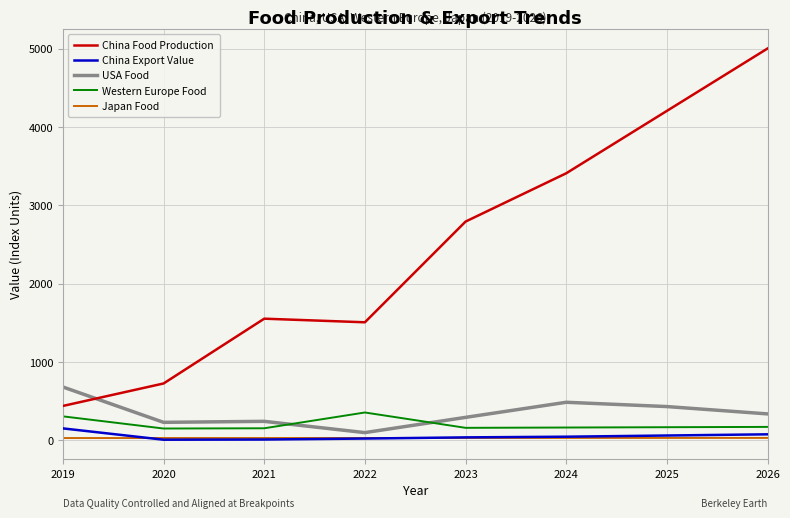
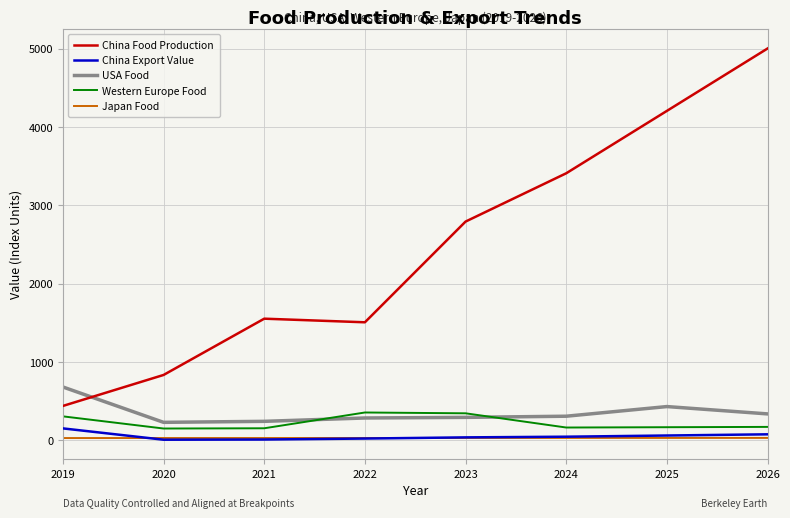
  {
    "China Food Production": {
      "2019": 400,
-     "2020": 700,
+     "2020": 800,
      "2021": 1600,
      "2022": 1500,
      "2023": 2800,
      "2024": 3400,
      "2025": 4200,
      "2026": 5000
    },
    "China Export Value": {
      "2019": 200,
      "2026": 100
    },
    "USA Food": {
      "2019": 700,
      "2020": 200,
      "2021": 200,
-     "2022": 100,
+     "2022": 300,
      "2023": 300,
-     "2024": 500,
+     "2024": 300,
      "2025": 400,
      "2026": 300
    },
    "Western Europe Food": {
      "2019": 300,
      "2020": 200,
      "2021": 200,
      "2022": 400,
-     "2023": 200,
+     "2023": 300,
      "2024": 200,
      "2025": 200,
      "2026": 200
    },
    "Japan Food": {
      "2019": 0,
      "2026": 0
    }
  }
